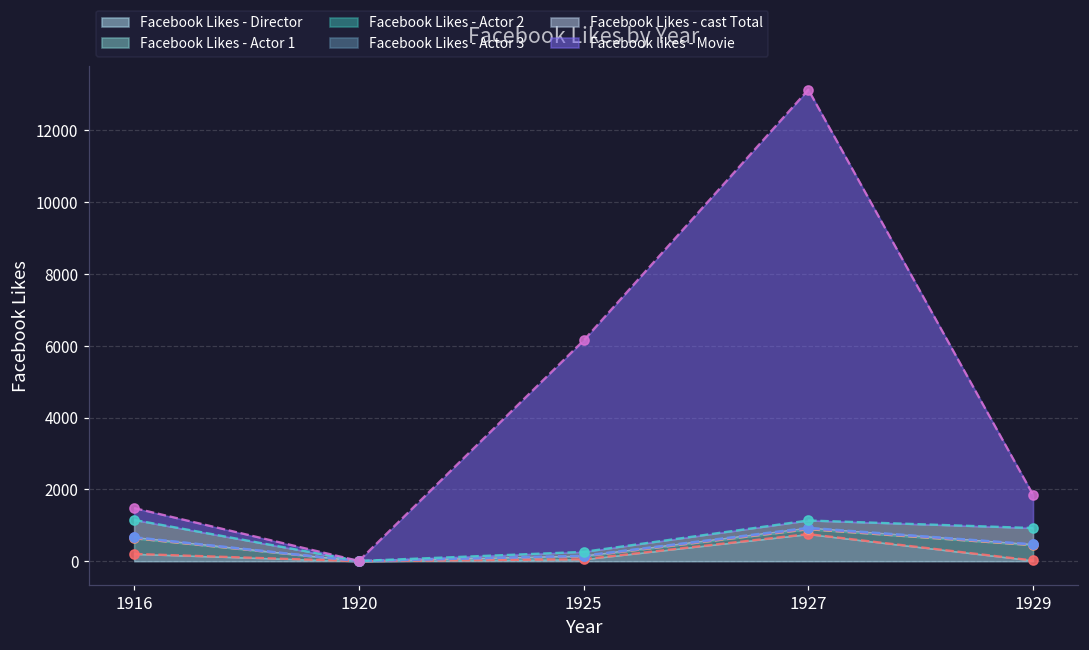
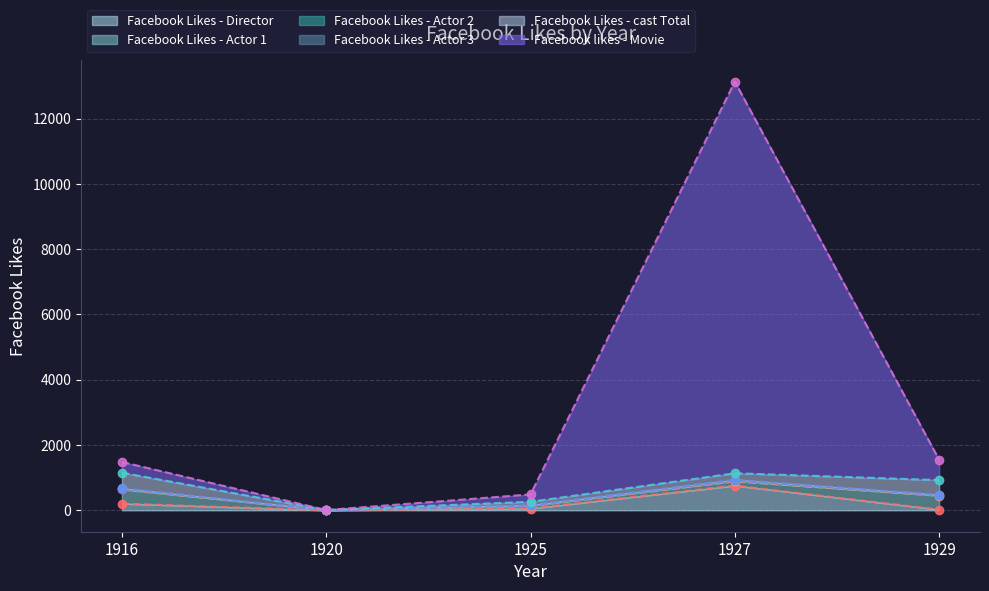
  {
    "Facebook likes - Movie": {
      "1916": 300,
-     "1925": 5900,
+     "1925": 200,
      "1927": 12000,
-     "1929": 900
+     "1929": 600
    }
  }
